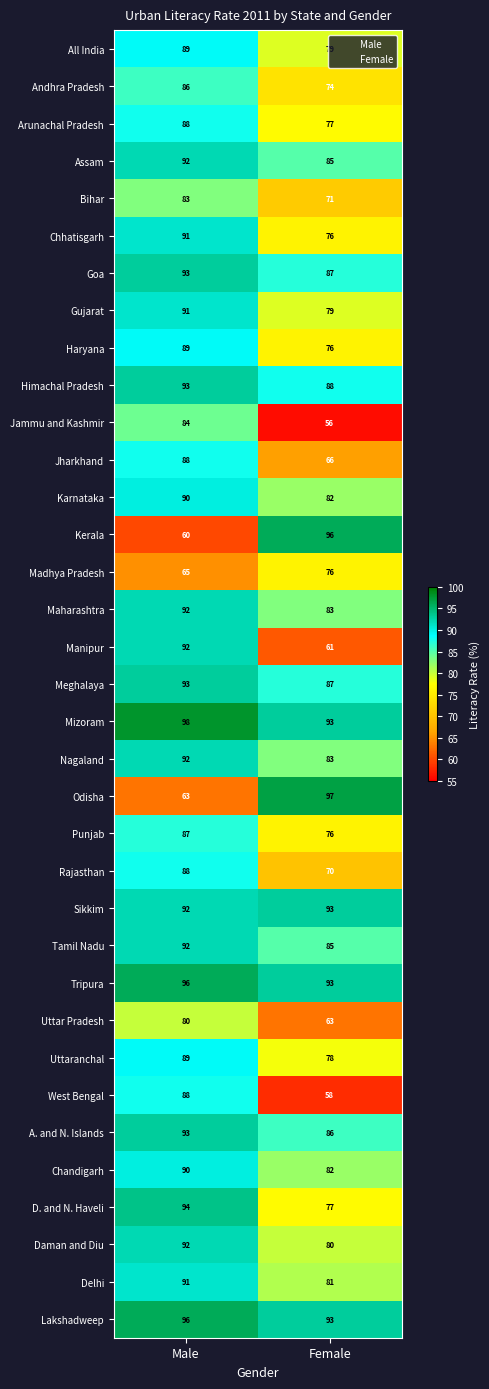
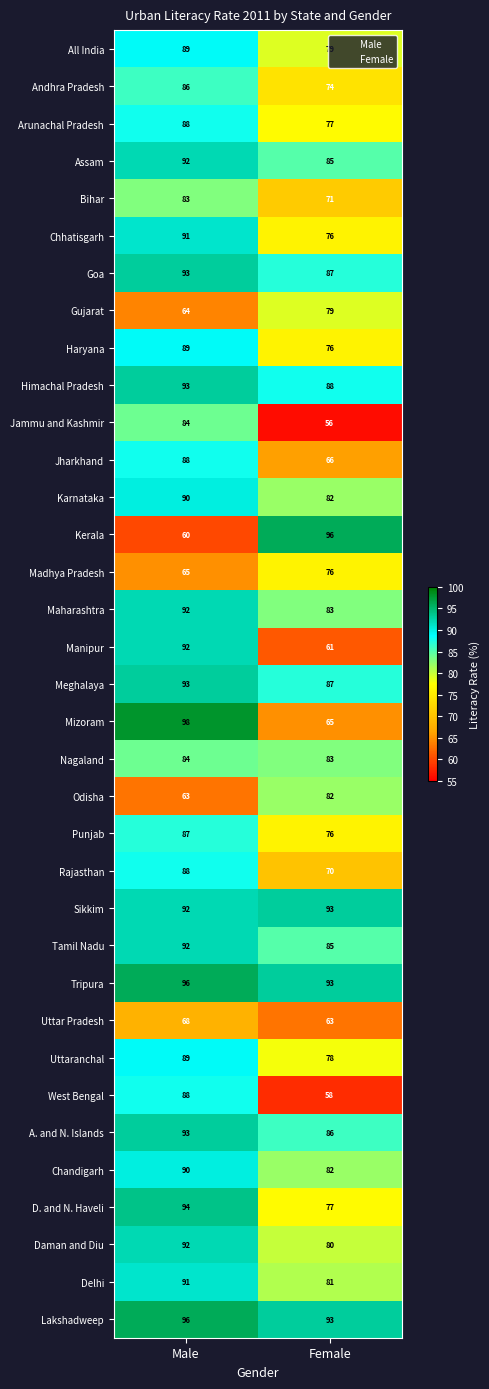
  {
    "All India": {
      "Male": 89
    },
    "Andhra Pradesh": {
      "Male": 86,
      "Female": 74
    },
    "Arunachal Pradesh": {
      "Male": 88,
      "Female": 77
    },
    "Assam": {
      "Male": 92,
      "Female": 85
    },
    "Bihar": {
      "Male": 83,
      "Female": 71
    },
    "Chhatisgarh": {
      "Male": 91,
      "Female": 76
    },
    "Goa": {
      "Male": 93,
      "Female": 87
    },
    "Gujarat": {
-     "Male": 91,
+     "Male": 64,
      "Female": 79
    },
    "Haryana": {
      "Male": 89,
      "Female": 76
    },
    "Himachal Pradesh": {
      "Male": 93,
      "Female": 88
    },
    "Jammu and Kashmir": {
      "Male": 84,
      "Female": 56
    },
    "Jharkhand": {
      "Male": 88,
      "Female": 66
    },
    "Karnataka": {
      "Male": 90,
      "Female": 82
    },
    "Kerala": {
      "Male": 60,
      "Female": 96
    },
    "Madhya Pradesh": {
      "Male": 65,
      "Female": 76
    },
    "Maharashtra": {
      "Male": 92,
      "Female": 83
    },
    "Manipur": {
      "Male": 92,
      "Female": 61
    },
    "Meghalaya": {
      "Male": 93,
      "Female": 87
    },
    "Mizoram": {
      "Male": 98,
-     "Female": 93
+     "Female": 65
    },
    "Nagaland": {
-     "Male": 92,
+     "Male": 84,
      "Female": 83
    },
    "Odisha": {
      "Male": 63,
-     "Female": 97
+     "Female": 82
    },
    "Punjab": {
      "Male": 87,
      "Female": 76
    },
    "Rajasthan": {
      "Male": 88,
      "Female": 70
    },
    "Sikkim": {
      "Male": 92,
      "Female": 93
    },
    "Tamil Nadu": {
      "Male": 92,
      "Female": 85
    },
    "Tripura": {
      "Male": 96,
      "Female": 93
    },
    "Uttar Pradesh": {
-     "Male": 80,
+     "Male": 68,
      "Female": 63
    },
    "Uttaranchal": {
      "Male": 89,
      "Female": 78
    },
    "West Bengal": {
      "Male": 88,
      "Female": 58
    },
    "A. and N. Islands": {
      "Male": 93,
      "Female": 86
    },
    "Chandigarh": {
      "Male": 90,
      "Female": 82
    },
    "D. and N. Haveli": {
      "Male": 94,
      "Female": 77
    },
    "Daman and Diu": {
      "Male": 92,
      "Female": 80
    },
    "Delhi": {
      "Male": 91,
      "Female": 81
    },
    "Lakshadweep": {
      "Male": 96,
      "Female": 93
    }
  }
